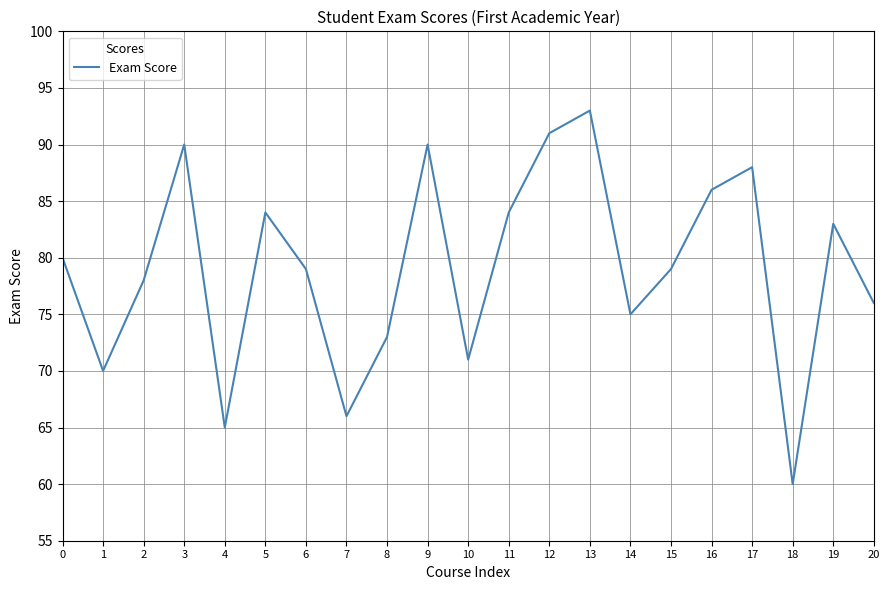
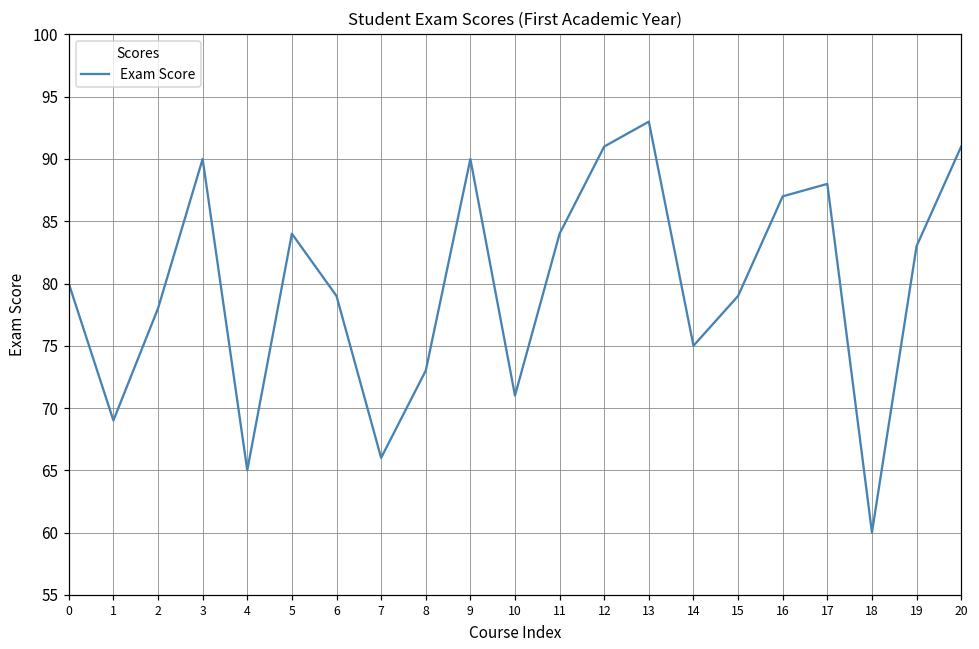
  {
    "0": 80,
-   "1": 70,
+   "1": 69,
    "2": 78,
    "3": 90,
    "4": 65,
    "5": 84,
    "6": 79,
    "7": 66,
    "8": 73,
    "9": 90,
    "10": 71,
    "11": 84,
    "12": 91,
    "13": 93,
    "14": 75,
    "15": 79,
-   "16": 86,
+   "16": 87,
    "17": 88,
    "18": 60,
    "19": 83,
-   "20": 76
+   "20": 91
  }
